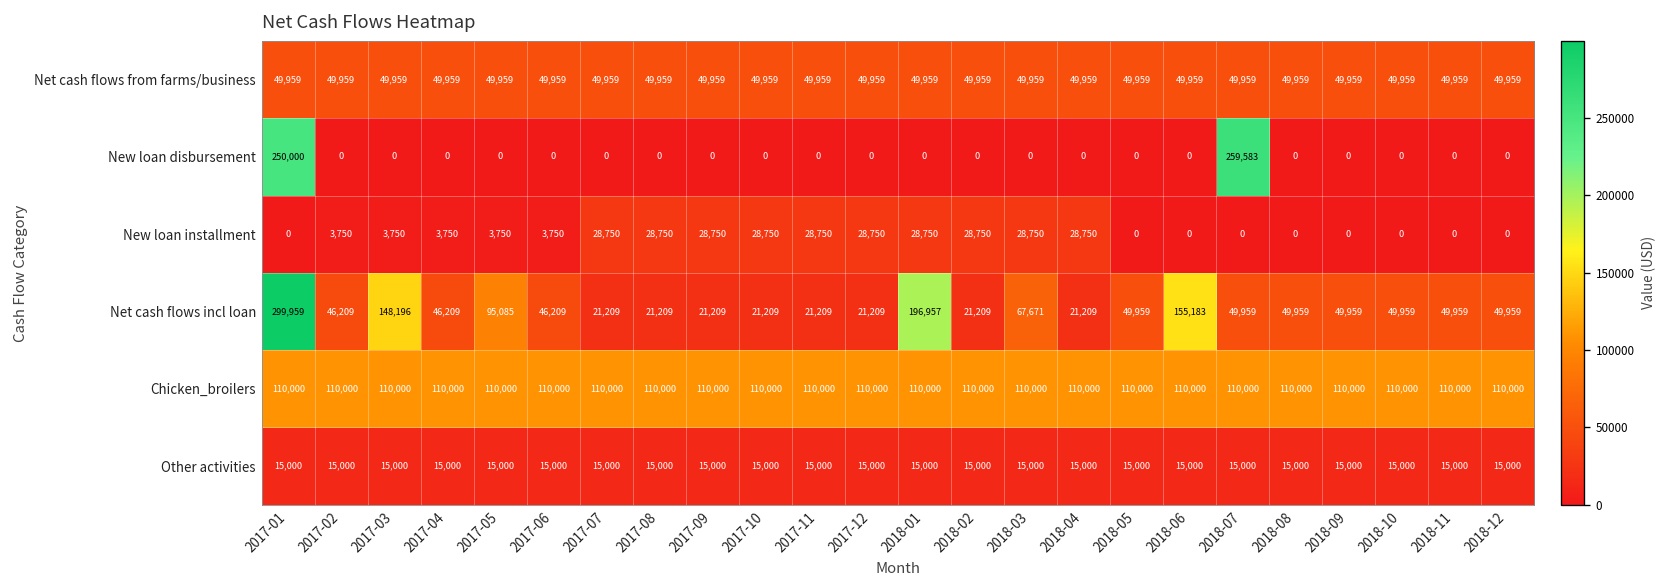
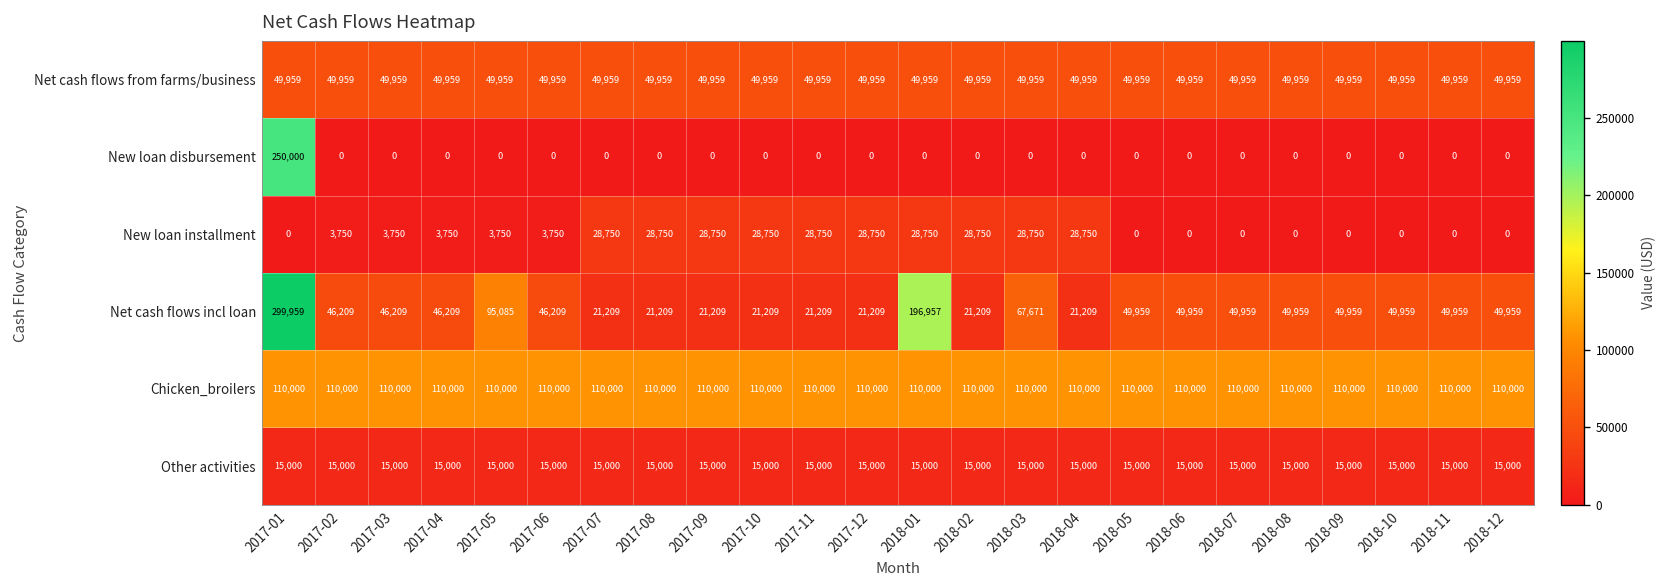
  {
    "Net cash flows from farms/business": {
      "2017-01": "49,959",
      "2017-02": "49,959",
      "2017-03": "49,959",
      "2017-04": "49,959",
      "2017-05": "49,959",
      "2017-06": "49,959",
      "2017-07": "49,959",
      "2017-08": "49,959",
      "2017-09": "49,959",
      "2017-10": "49,959",
      "2017-11": "49,959",
      "2017-12": "49,959",
      "2018-01": "49,959",
      "2018-02": "49,959",
      "2018-03": "49,959",
      "2018-04": "49,959",
      "2018-05": "49,959",
      "2018-06": "49,959",
      "2018-07": "49,959",
      "2018-08": "49,959",
      "2018-09": "49,959",
      "2018-10": "49,959",
      "2018-11": "49,959",
      "2018-12": "49,959"
    },
    "New loan disbursement": {
      "2017-01": "250,000",
      "2017-02": "0",
      "2017-03": "0",
      "2017-04": "0",
      "2017-05": "0",
      "2017-06": "0",
      "2017-07": "0",
      "2017-08": "0",
      "2017-09": "0",
      "2017-10": "0",
      "2017-11": "0",
      "2017-12": "0",
      "2018-01": "0",
      "2018-02": "0",
      "2018-03": "0",
      "2018-04": "0",
      "2018-05": "0",
      "2018-06": "0",
-     "2018-07": "259,583",
+     "2018-07": "0",
      "2018-08": "0",
      "2018-09": "0",
      "2018-10": "0",
      "2018-11": "0",
      "2018-12": "0"
    },
    "New loan installment": {
      "2017-01": "0",
      "2017-02": "3,750",
      "2017-03": "3,750",
      "2017-04": "3,750",
      "2017-05": "3,750",
      "2017-06": "3,750",
      "2017-07": "28,750",
      "2017-08": "28,750",
      "2017-09": "28,750",
      "2017-10": "28,750",
      "2017-11": "28,750",
      "2017-12": "28,750",
      "2018-01": "28,750",
      "2018-02": "28,750",
      "2018-03": "28,750",
      "2018-04": "28,750",
      "2018-05": "0",
      "2018-06": "0",
      "2018-07": "0",
      "2018-08": "0",
      "2018-09": "0",
      "2018-10": "0",
      "2018-11": "0",
      "2018-12": "0"
    },
    "Net cash flows incl loan": {
      "2017-01": "299,959",
      "2017-02": "46,209",
-     "2017-03": "148,196",
+     "2017-03": "46,209",
      "2017-04": "46,209",
      "2017-05": "95,085",
      "2017-06": "46,209",
      "2017-07": "21,209",
      "2017-08": "21,209",
      "2017-09": "21,209",
      "2017-10": "21,209",
      "2017-11": "21,209",
      "2017-12": "21,209",
      "2018-01": "196,957",
      "2018-02": "21,209",
      "2018-03": "67,671",
      "2018-04": "21,209",
      "2018-05": "49,959",
-     "2018-06": "155,183",
+     "2018-06": "49,959",
      "2018-07": "49,959",
      "2018-08": "49,959",
      "2018-09": "49,959",
      "2018-10": "49,959",
      "2018-11": "49,959",
      "2018-12": "49,959"
    },
    "Chicken_broilers": {
      "2017-01": "110,000",
      "2017-02": "110,000",
      "2017-03": "110,000",
      "2017-04": "110,000",
      "2017-05": "110,000",
      "2017-06": "110,000",
      "2017-07": "110,000",
      "2017-08": "110,000",
      "2017-09": "110,000",
      "2017-10": "110,000",
      "2017-11": "110,000",
      "2017-12": "110,000",
      "2018-01": "110,000",
      "2018-02": "110,000",
      "2018-03": "110,000",
      "2018-04": "110,000",
      "2018-05": "110,000",
      "2018-06": "110,000",
      "2018-07": "110,000",
      "2018-08": "110,000",
      "2018-09": "110,000",
      "2018-10": "110,000",
      "2018-11": "110,000",
      "2018-12": "110,000"
    },
    "Other activities": {
      "2017-01": "15,000",
      "2017-02": "15,000",
      "2017-03": "15,000",
      "2017-04": "15,000",
      "2017-05": "15,000",
      "2017-06": "15,000",
      "2017-07": "15,000",
      "2017-08": "15,000",
      "2017-09": "15,000",
      "2017-10": "15,000",
      "2017-11": "15,000",
      "2017-12": "15,000",
      "2018-01": "15,000",
      "2018-02": "15,000",
      "2018-03": "15,000",
      "2018-04": "15,000",
      "2018-05": "15,000",
      "2018-06": "15,000",
      "2018-07": "15,000",
      "2018-08": "15,000",
      "2018-09": "15,000",
      "2018-10": "15,000",
      "2018-11": "15,000",
      "2018-12": "15,000"
    }
  }
